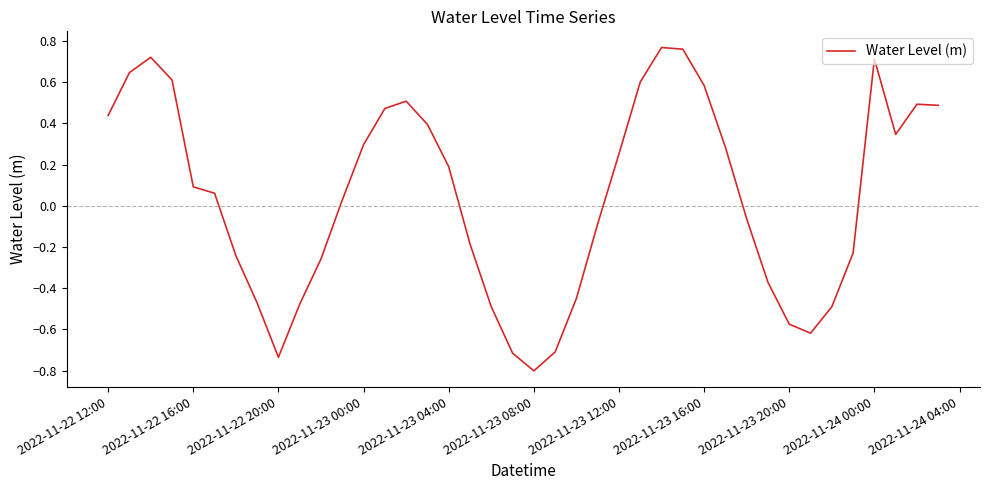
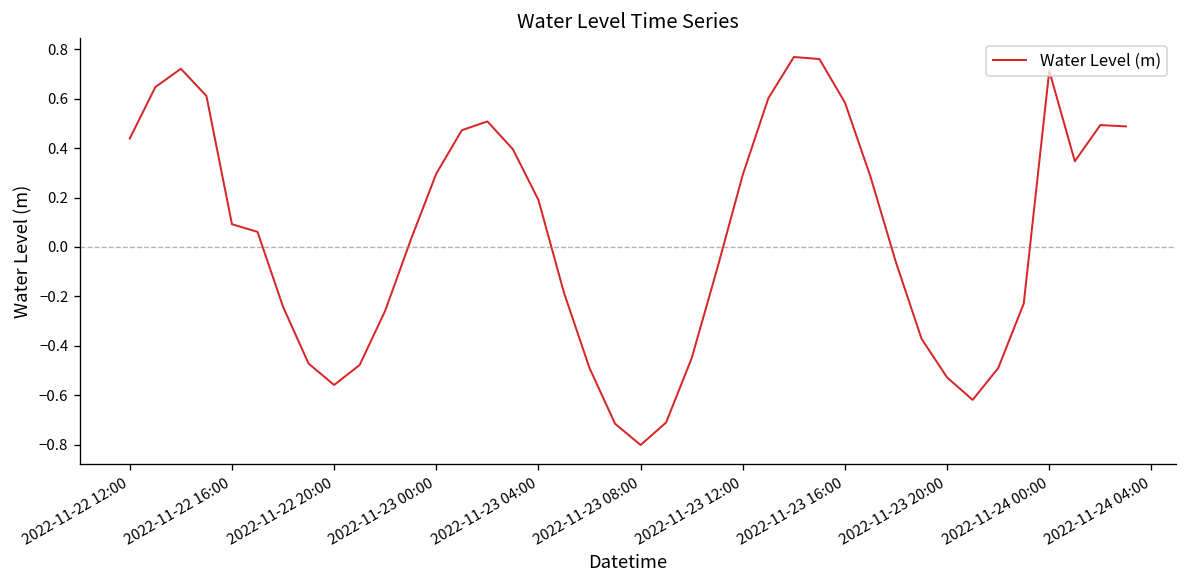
  {
    "2022-11-22 12:00": 0.44,
    "2022-11-22 16:00": 0.09,
-   "2022-11-22 20:00": -0.74,
+   "2022-11-22 20:00": -0.56,
    "2022-11-23 00:00": 0.30,
    "2022-11-23 04:00": 0.19,
    "2022-11-23 08:00": -0.80,
-   "2022-11-23 12:00": 0.25,
+   "2022-11-23 12:00": 0.29,
    "2022-11-23 16:00": 0.58,
-   "2022-11-23 20:00": -0.57
+   "2022-11-23 20:00": -0.53
  }
